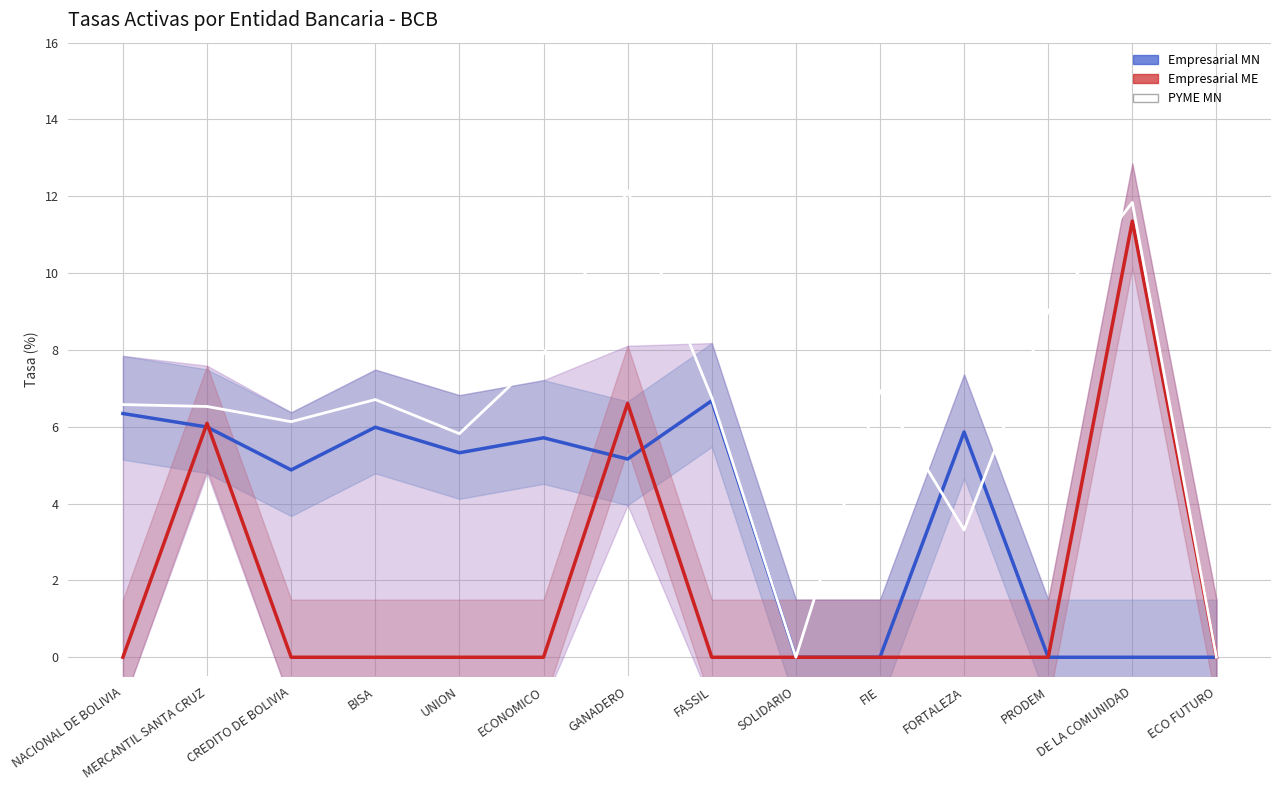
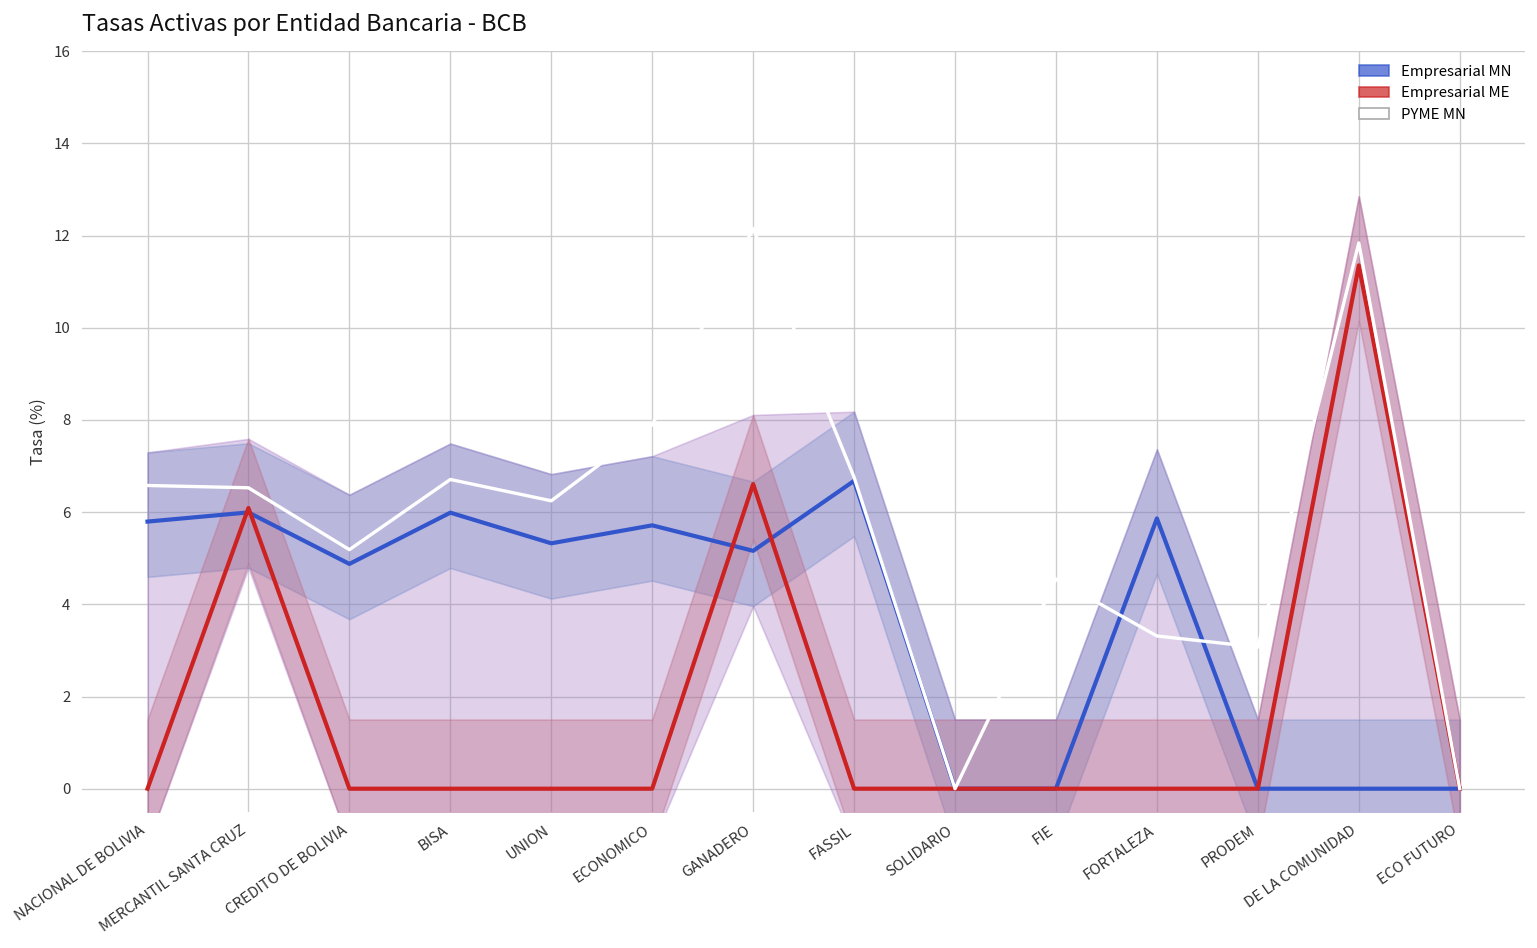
  {
    "Empresarial MN": {
-     "NACIONAL DE BOLIVIA": 6.3,
+     "NACIONAL DE BOLIVIA": 5.8,
      "MERCANTIL SANTA CRUZ": 6.0,
      "CREDITO DE BOLIVIA": 4.9,
      "BISA": 6.0,
      "UNION": 5.3,
      "ECONOMICO": 5.7,
      "GANADERO": 5.2,
      "FASSIL": 6.7,
      "FORTALEZA": 5.9,
      "DE LA COMUNIDAD": 0.0
    },
    "Empresarial ME": {
      "NACIONAL DE BOLIVIA": 0.0,
      "MERCANTIL SANTA CRUZ": 6.1,
      "CREDITO DE BOLIVIA": 0.0,
      "BISA": 0.0,
      "UNION": 0.0,
      "ECONOMICO": 0.0,
      "FASSIL": 0.0,
      "FORTALEZA": 0.0,
      "DE LA COMUNIDAD": 11.4
    },
    "PYME MN": {
      "NACIONAL DE BOLIVIA": 6.6,
      "MERCANTIL SANTA CRUZ": 6.5,
-     "CREDITO DE BOLIVIA": 6.1,
+     "CREDITO DE BOLIVIA": 5.2,
      "BISA": 6.7,
-     "UNION": 5.8,
+     "UNION": 6.2,
      "ECONOMICO": 7.9,
      "GANADERO": 12.2,
      "FASSIL": 6.8,
-     "FIE": 6.9,
+     "FIE": 4.5,
      "FORTALEZA": 3.3,
-     "PRODEM": 9.0,
+     "PRODEM": 3.1,
      "DE LA COMUNIDAD": 11.8
    }
  }
